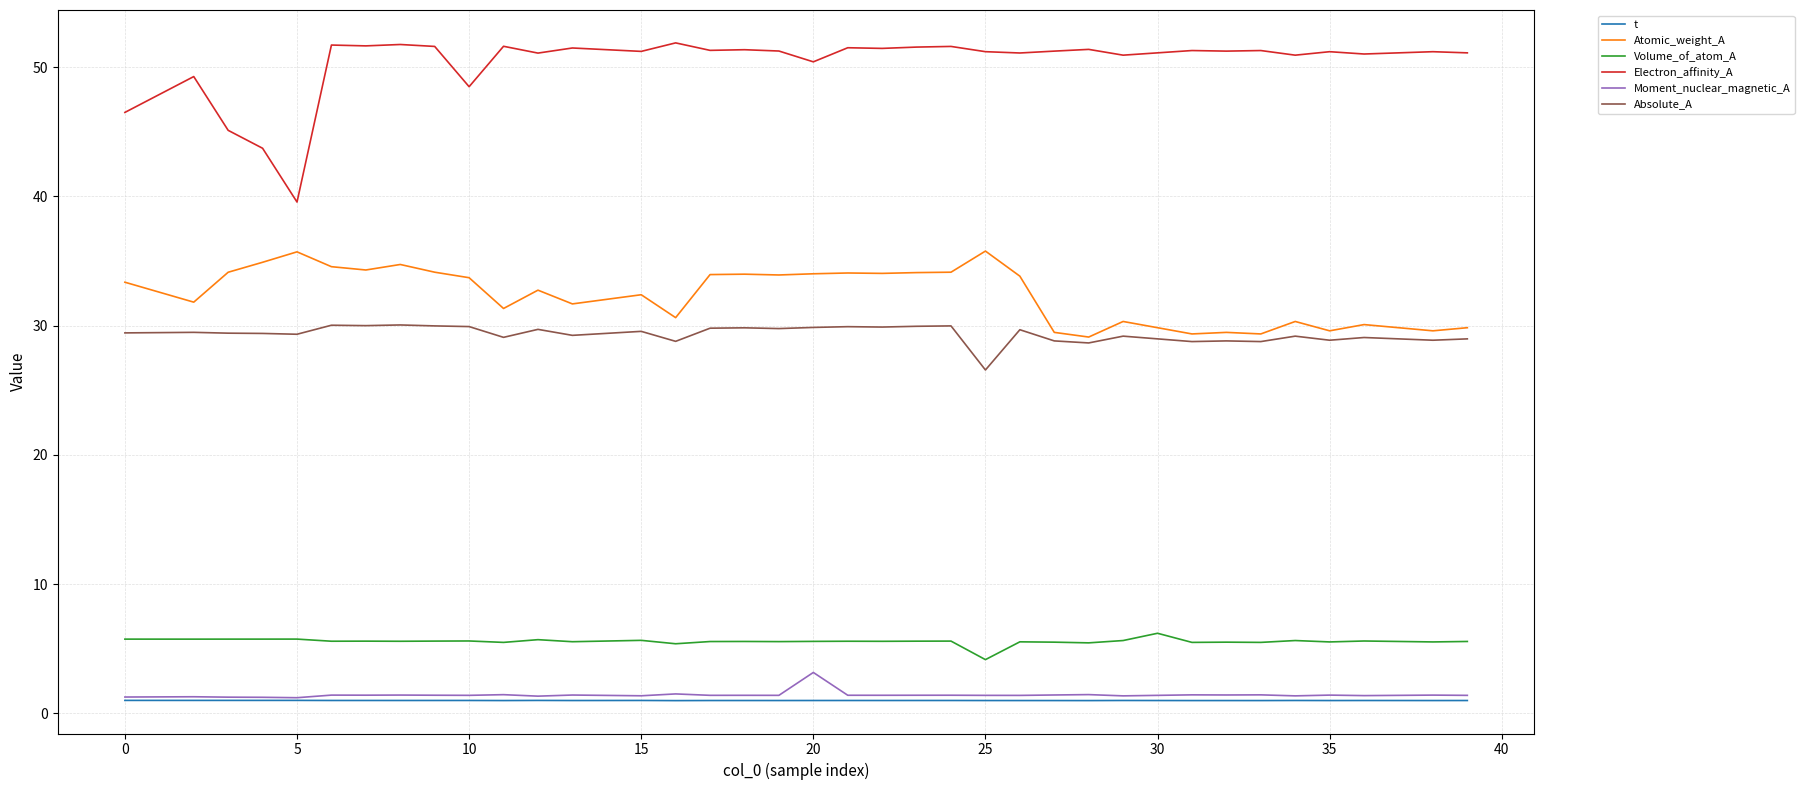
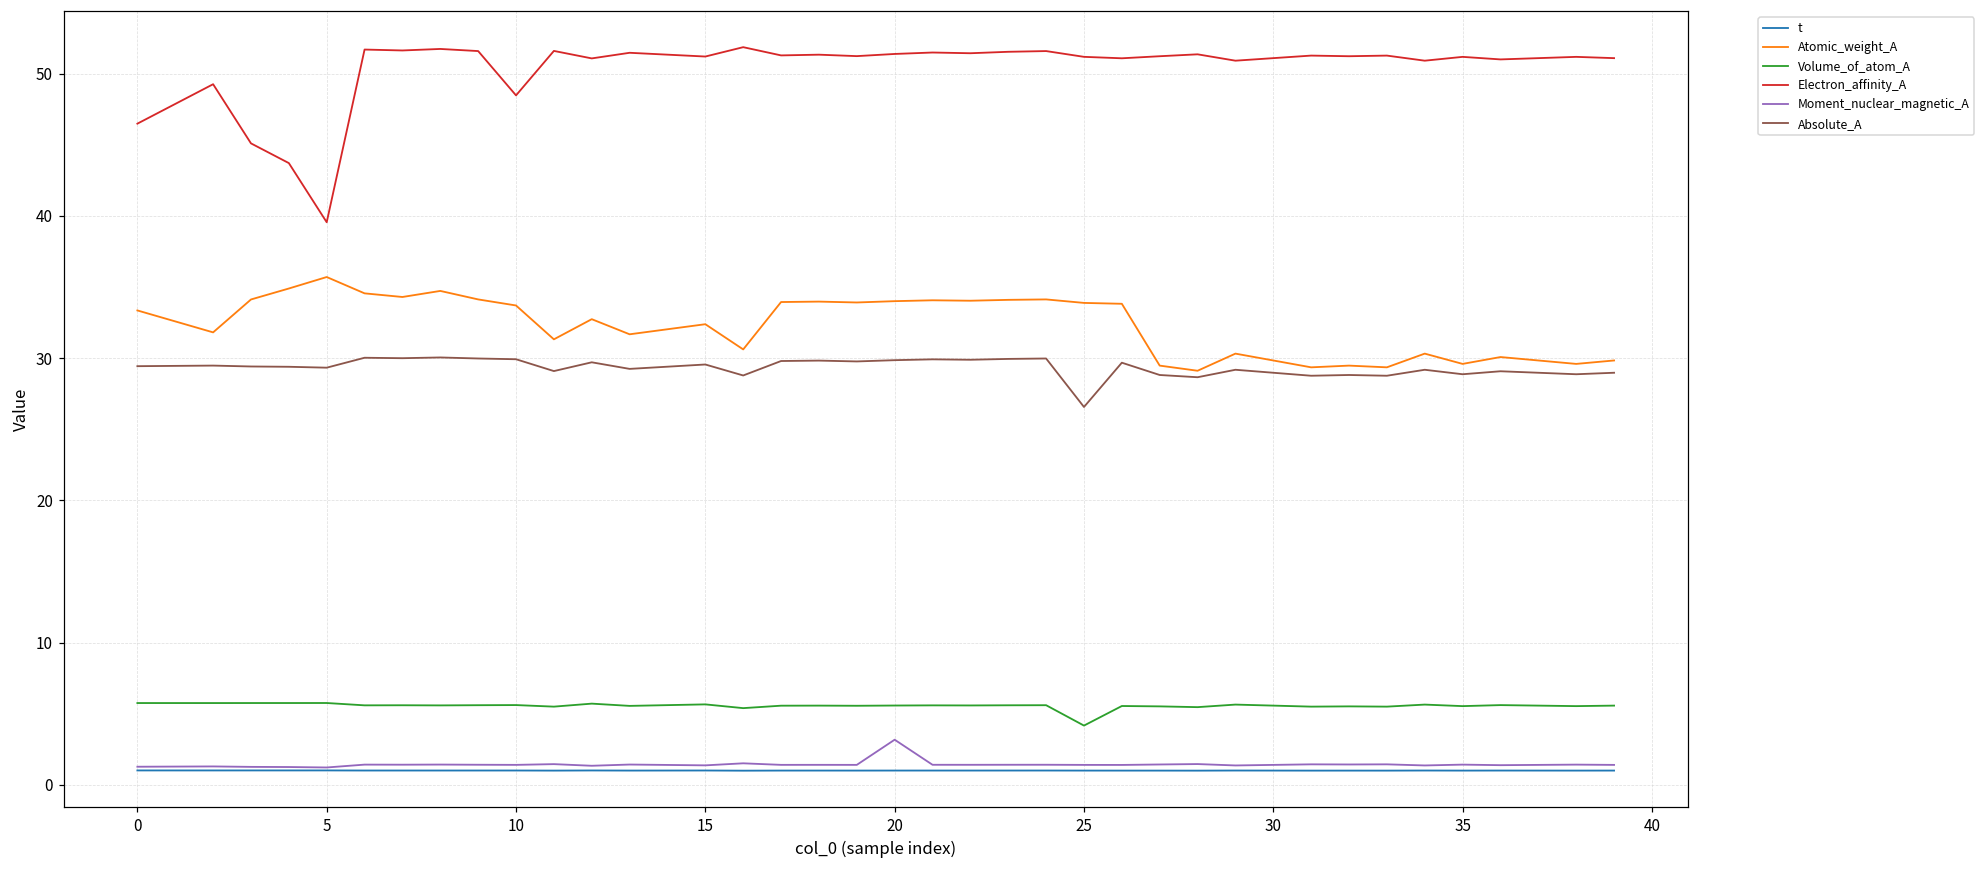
  {
    "t": {
      "0": 1.0,
      "5": 1.0,
      "10": 1.0,
      "15": 1.0,
      "20": 1.0,
      "25": 1.0,
      "30": 1.0,
      "35": 1.0
    },
    "Atomic_weight_A": {
      "0": 33.4,
      "5": 35.7,
      "10": 33.7,
      "15": 32.4,
      "20": 34.0,
-     "25": 35.8,
+     "25": 33.9,
      "30": 29.8,
      "35": 29.6
    },
    "Volume_of_atom_A": {
      "0": 5.8,
      "5": 5.8,
      "10": 5.6,
      "15": 5.7,
      "20": 5.6,
      "25": 4.2,
-     "30": 6.2,
+     "30": 5.6,
      "35": 5.5
    },
    "Electron_affinity_A": {
      "0": 46.5,
      "5": 39.6,
      "10": 48.5,
      "15": 51.2,
-     "20": 50.4,
+     "20": 51.4,
      "25": 51.2,
      "30": 51.1,
      "35": 51.2
    },
    "Moment_nuclear_magnetic_A": {
      "0": 1.3,
      "5": 1.2,
      "10": 1.4,
      "15": 1.4,
      "20": 3.2,
      "25": 1.4,
      "30": 1.4,
      "35": 1.4
    },
    "Absolute_A": {
      "0": 29.4,
      "5": 29.3,
      "10": 29.9,
      "15": 29.6,
      "20": 29.9,
      "25": 26.6,
      "30": 29.0,
      "35": 28.9
    }
  }
